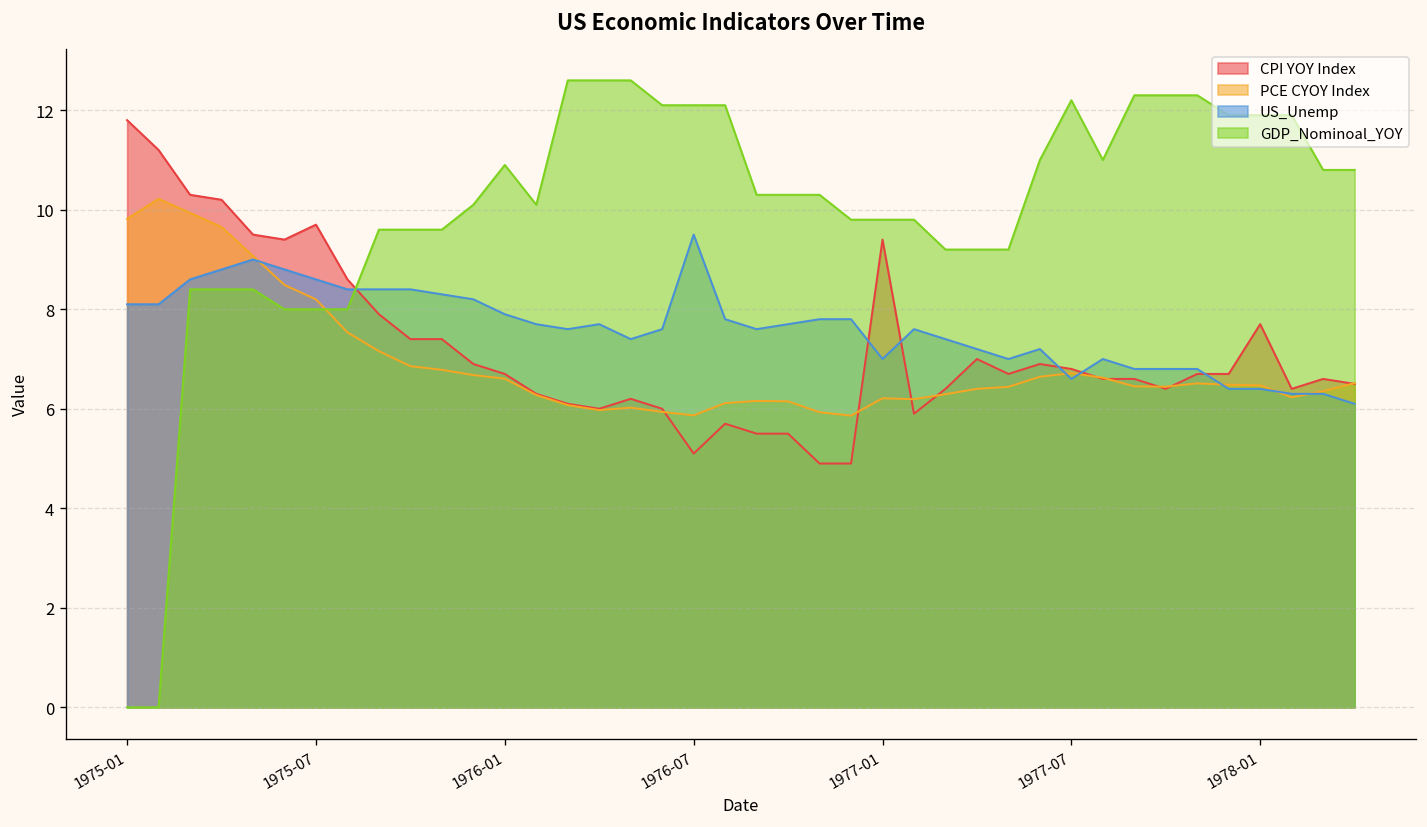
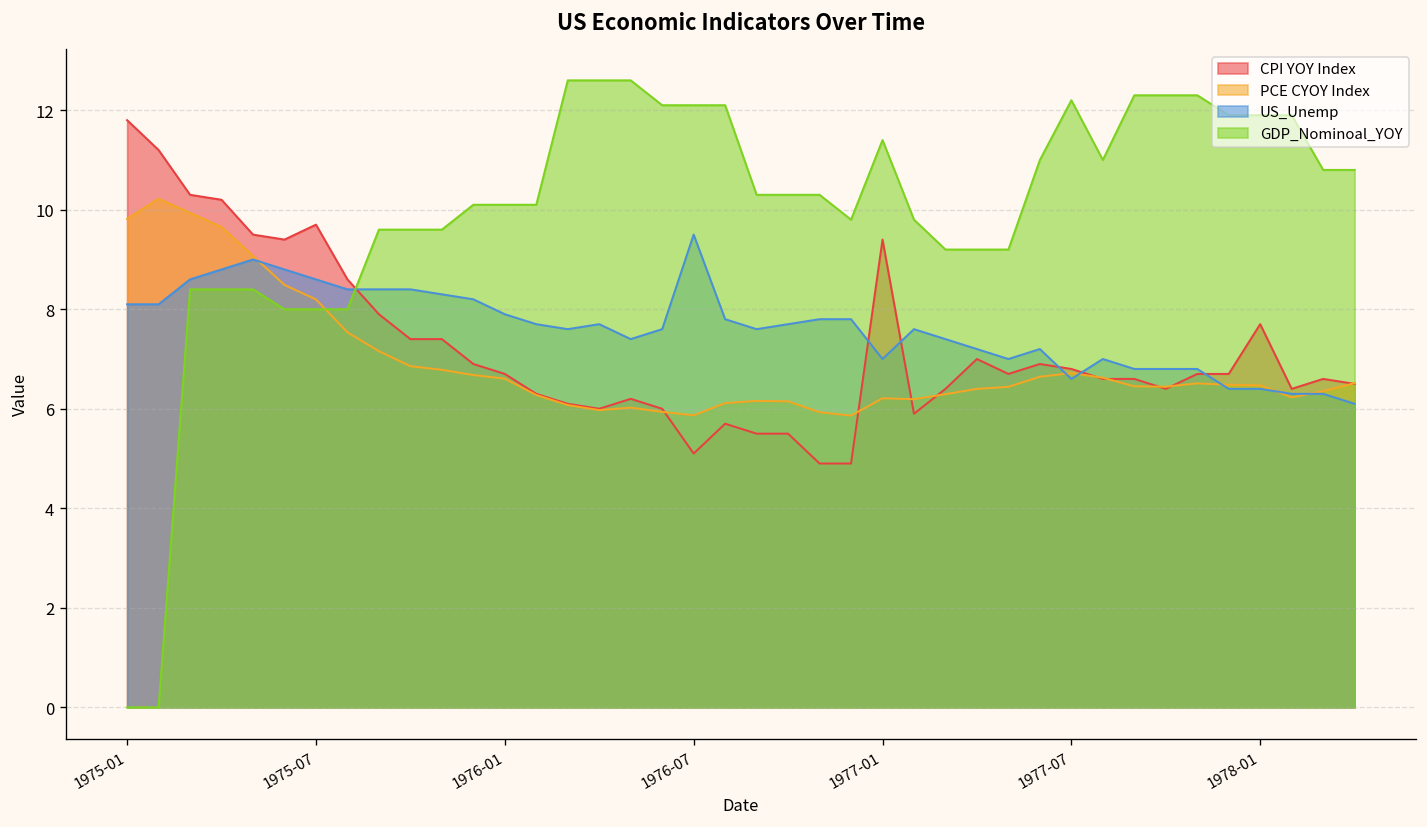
  {
    "CPI YOY Index": {
      "1975-01": 11.8,
      "1975-07": 9.7,
      "1976-01": 6.7,
      "1976-07": 5.1,
      "1977-01": 9.4,
      "1977-07": 6.8,
      "1978-01": 7.7
    },
    "PCE CYOY Index": {
      "1975-01": 9.8,
      "1975-07": 8.2,
      "1976-01": 6.6,
      "1976-07": 5.9,
      "1977-01": 6.2,
      "1977-07": 6.7,
      "1978-01": 6.5
    },
    "US_Unemp": {
      "1975-01": 8.1,
      "1975-07": 8.6,
      "1976-01": 7.9,
      "1976-07": 9.5,
      "1977-01": 7.0,
      "1977-07": 6.6,
      "1978-01": 6.4
    },
    "GDP_Nominoal_YOY": {
      "1975-01": 0.0,
      "1975-07": 8.0,
-     "1976-01": 10.9,
+     "1976-01": 10.1,
      "1976-07": 12.1,
-     "1977-01": 9.8,
+     "1977-01": 11.4,
      "1977-07": 12.2
    }
  }
